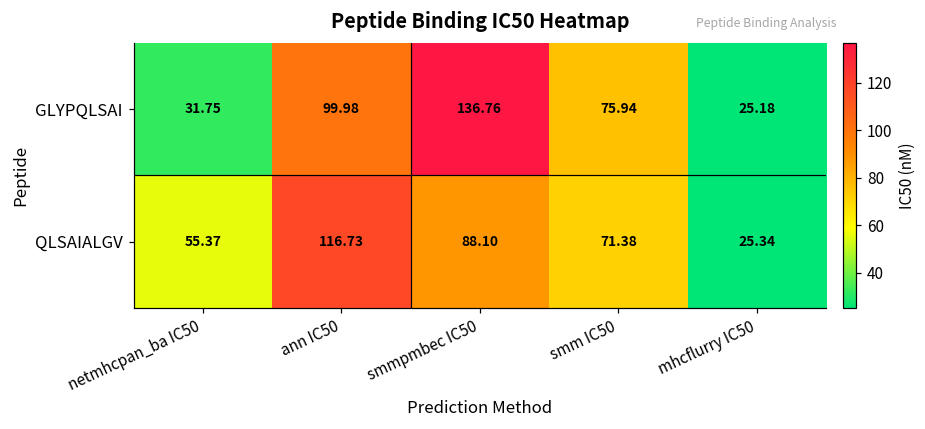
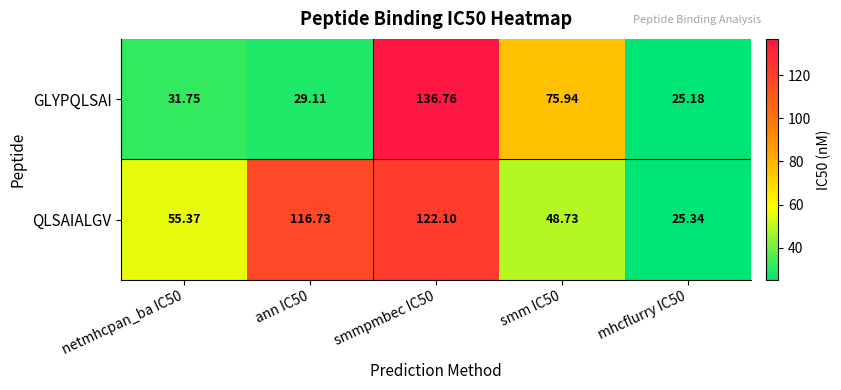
  {
    "GLYPQLSAI": {
      "netmhcpan_ba IC50": 31.75,
-     "ann IC50": 99.98,
+     "ann IC50": 29.11,
      "smmpmbec IC50": 136.76,
      "smm IC50": 75.94,
      "mhcflurry IC50": 25.18
    },
    "QLSAIALGV": {
      "netmhcpan_ba IC50": 55.37,
      "ann IC50": 116.73,
-     "smmpmbec IC50": 88.10,
-     "smm IC50": 71.38,
+     "smmpmbec IC50": 122.10,
+     "smm IC50": 48.73,
      "mhcflurry IC50": 25.34
    }
  }
